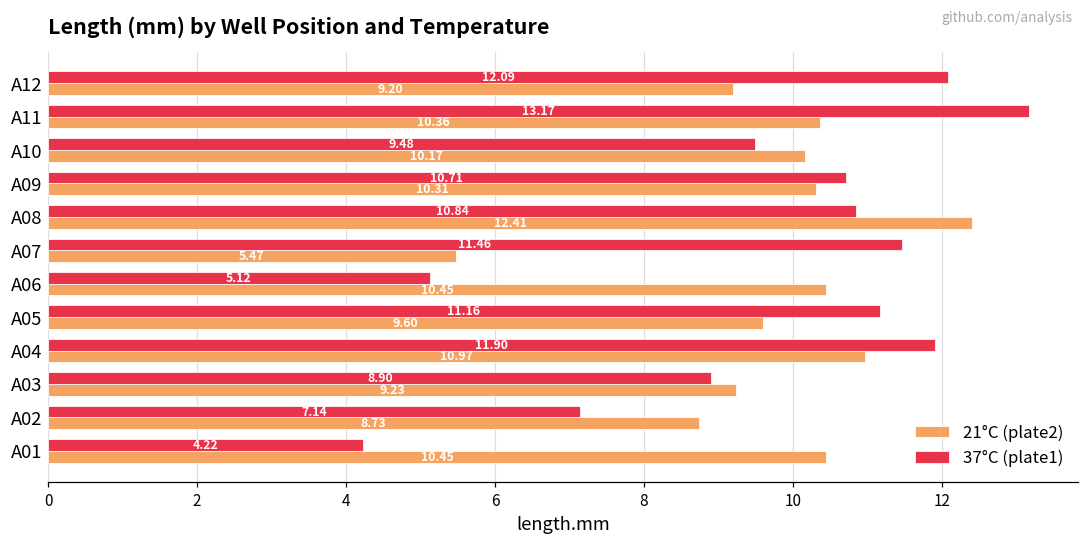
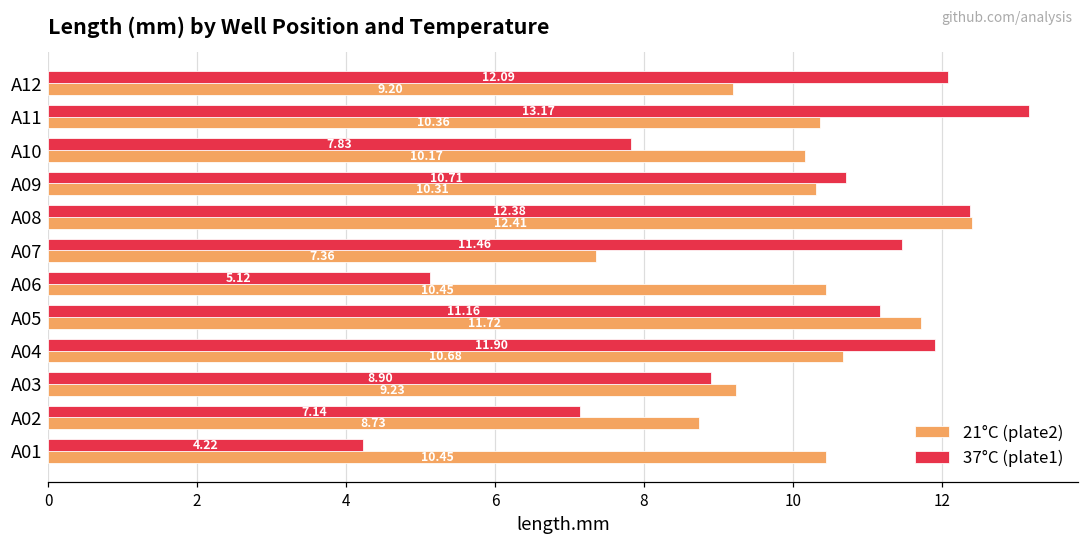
  {
    "21°C (plate2)": {
      "A12": 9.20,
      "A11": 10.36,
      "A10": 10.17,
      "A09": 10.31,
      "A08": 12.41,
-     "A07": 5.47,
+     "A07": 7.36,
      "A06": 10.45,
-     "A05": 9.60,
-     "A04": 10.97,
+     "A05": 11.72,
+     "A04": 10.68,
      "A03": 9.23,
      "A02": 8.73,
      "A01": 10.45
    },
    "37°C (plate1)": {
      "A12": 12.09,
      "A11": 13.17,
-     "A10": 9.48,
+     "A10": 7.83,
      "A09": 10.71,
-     "A08": 10.84,
+     "A08": 12.38,
      "A07": 11.46,
      "A06": 5.12,
      "A05": 11.16,
      "A04": 11.90,
      "A03": 8.90,
      "A02": 7.14,
      "A01": 4.22
    }
  }
